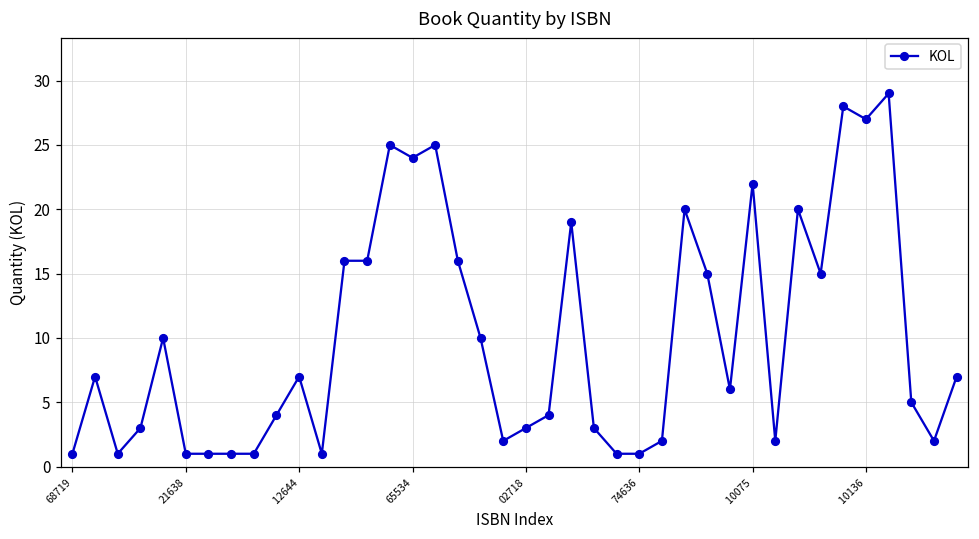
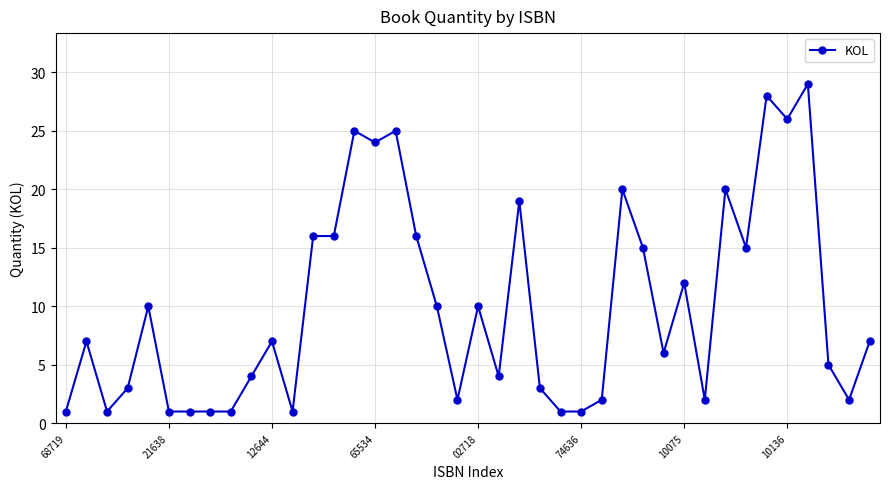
  {
    "68719": 1,
    "21638": 1,
    "12644": 7,
    "65534": 24,
-   "02718": 3,
+   "02718": 10,
    "74636": 1,
-   "10075": 22,
-   "10136": 27
+   "10075": 12,
+   "10136": 26
  }
